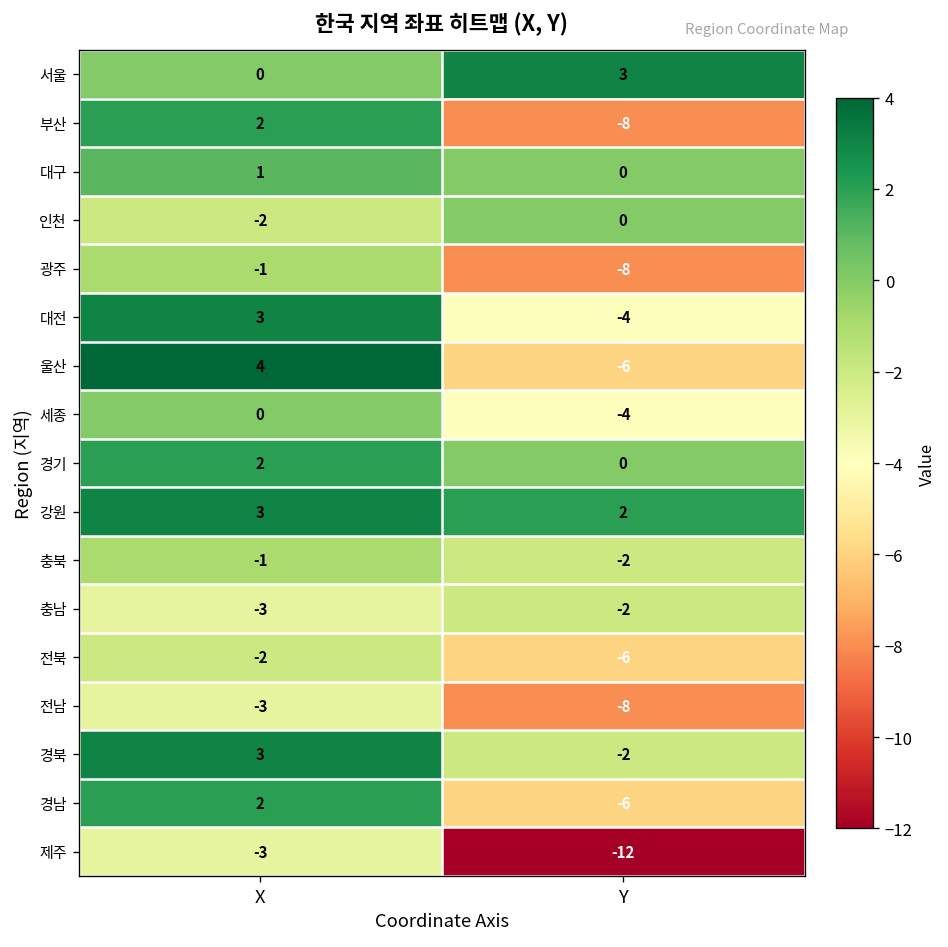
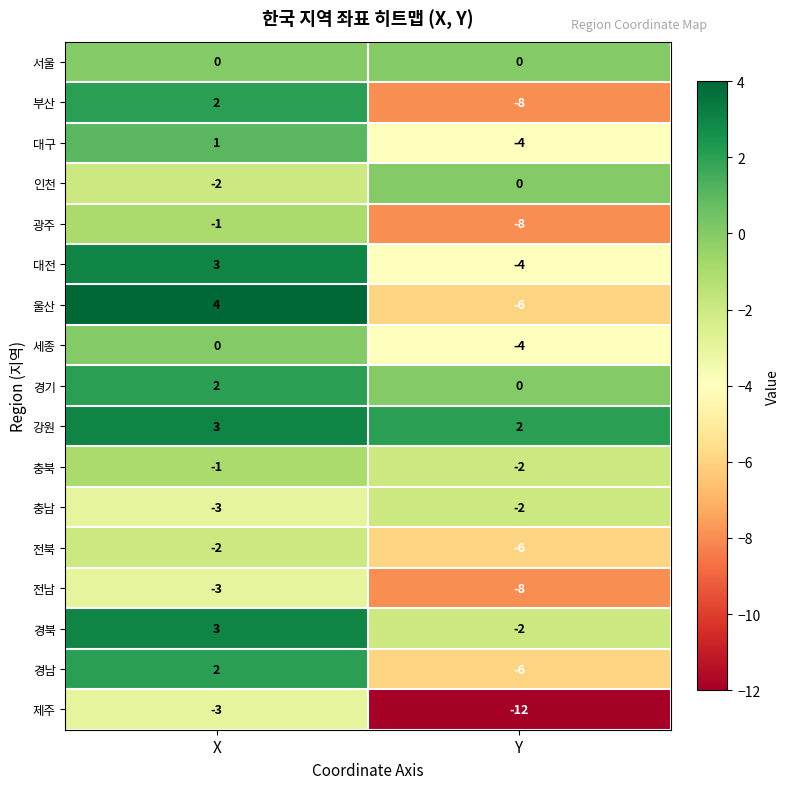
  {
    "서울": {
      "X": 0,
-     "Y": 3
+     "Y": 0
    },
    "부산": {
      "X": 2,
      "Y": -8
    },
    "대구": {
      "X": 1,
-     "Y": 0
+     "Y": -4
    },
    "인천": {
      "X": -2,
      "Y": 0
    },
    "광주": {
      "X": -1,
      "Y": -8
    },
    "대전": {
      "X": 3,
      "Y": -4
    },
    "울산": {
      "X": 4,
      "Y": -6
    },
    "세종": {
      "X": 0,
      "Y": -4
    },
    "경기": {
      "X": 2,
      "Y": 0
    },
    "강원": {
      "X": 3,
      "Y": 2
    },
    "충북": {
      "X": -1,
      "Y": -2
    },
    "충남": {
      "X": -3,
      "Y": -2
    },
    "전북": {
      "X": -2,
      "Y": -6
    },
    "전남": {
      "X": -3,
      "Y": -8
    },
    "경북": {
      "X": 3,
      "Y": -2
    },
    "경남": {
      "X": 2,
      "Y": -6
    },
    "제주": {
      "X": -3,
      "Y": -12
    }
  }
